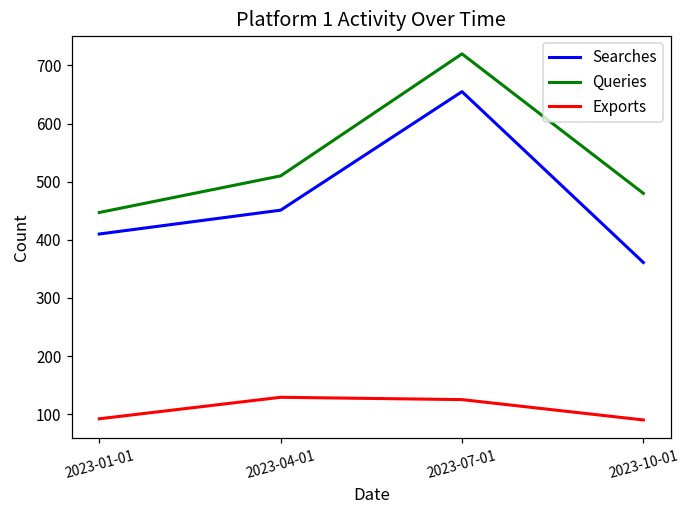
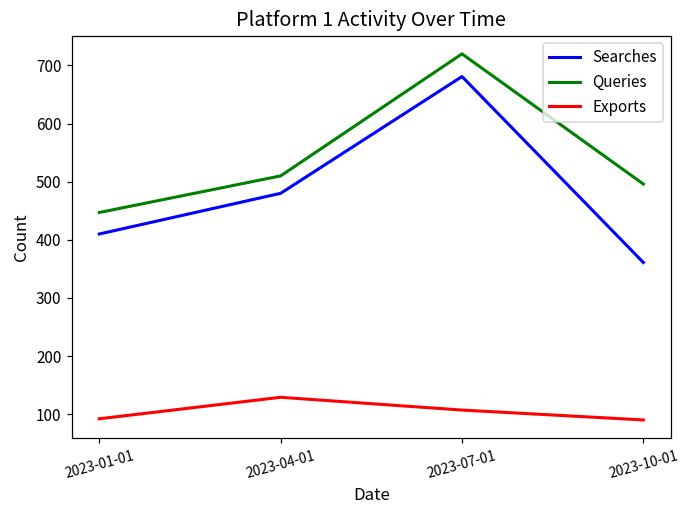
  {
    "Searches": {
      "2023-01-01": 410,
-     "2023-04-01": 450,
-     "2023-07-01": 660,
+     "2023-04-01": 480,
+     "2023-07-01": 680,
      "2023-10-01": 360
    },
    "Queries": {
      "2023-01-01": 450,
      "2023-04-01": 510,
      "2023-07-01": 720,
-     "2023-10-01": 480
+     "2023-10-01": 500
    },
    "Exports": {
      "2023-01-01": 90,
      "2023-04-01": 130,
-     "2023-07-01": 130,
+     "2023-07-01": 110,
      "2023-10-01": 90
    }
  }
